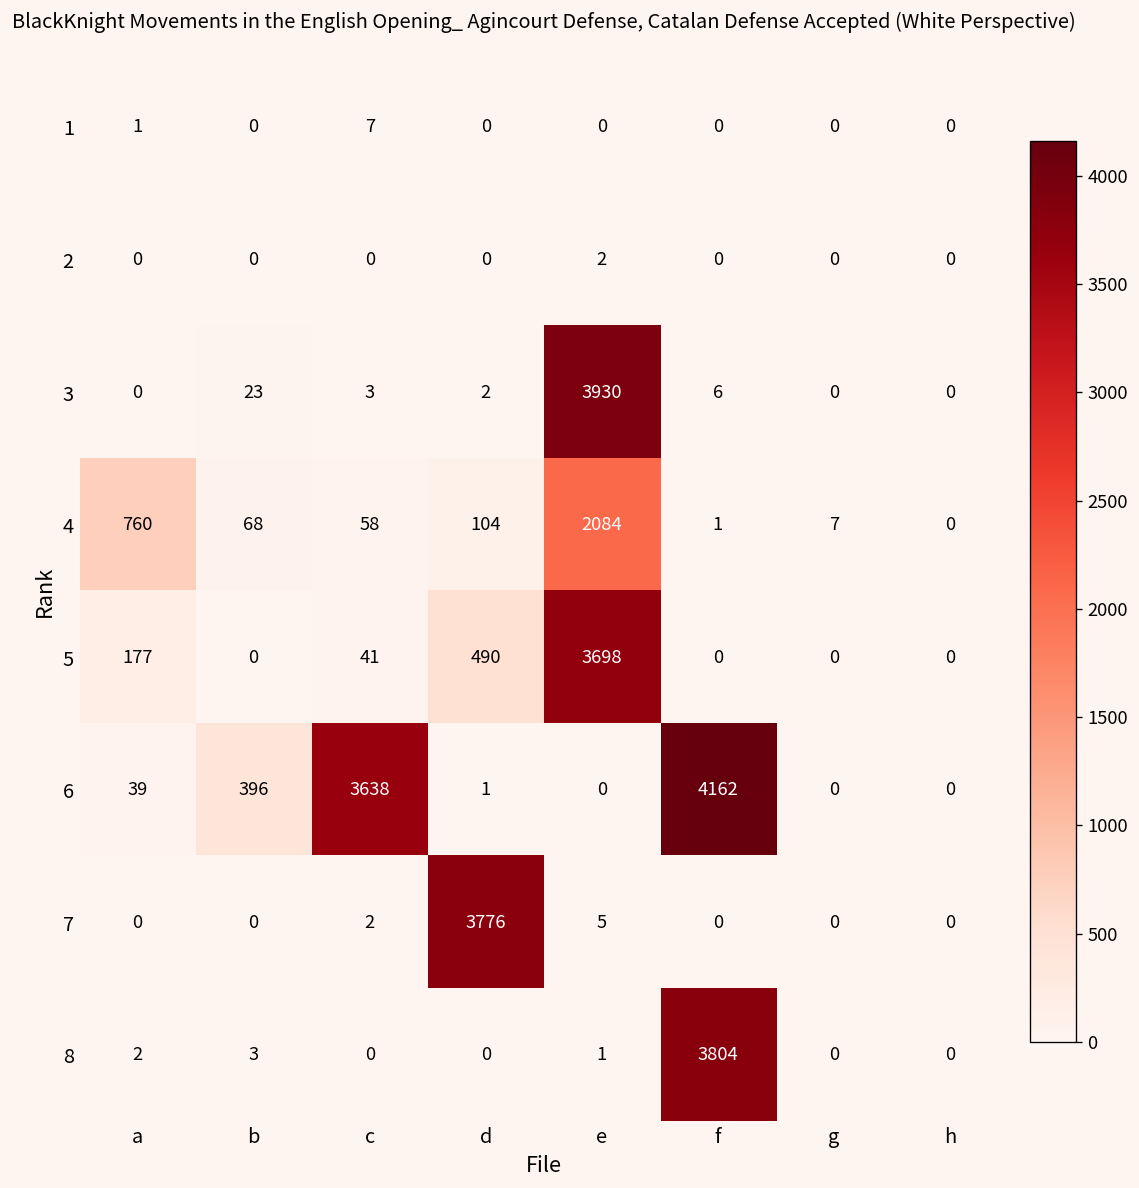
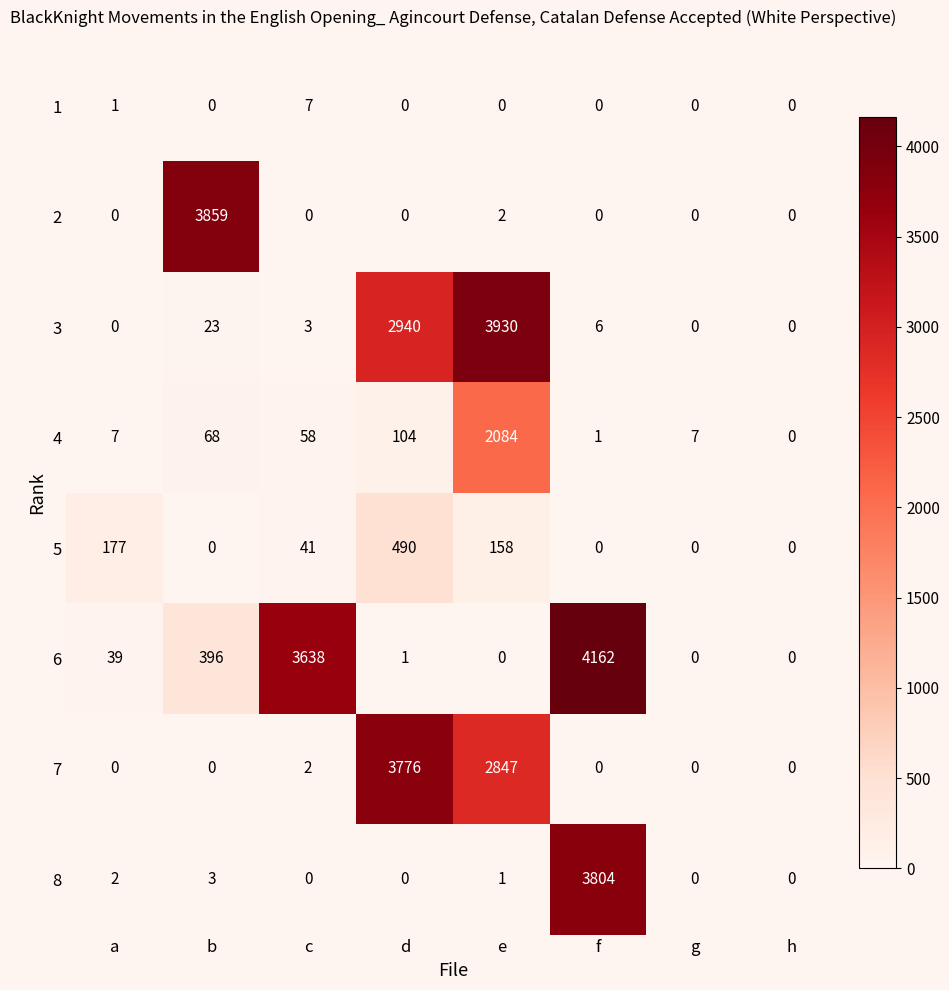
  {
    "1": {
      "a": 1,
      "b": 0,
      "c": 7,
      "d": 0,
      "e": 0,
      "f": 0,
      "g": 0,
      "h": 0
    },
    "2": {
      "a": 0,
-     "b": 0,
+     "b": 3859,
      "c": 0,
      "d": 0,
      "e": 2,
      "f": 0,
      "g": 0,
      "h": 0
    },
    "3": {
      "a": 0,
      "b": 23,
      "c": 3,
-     "d": 2,
+     "d": 2940,
      "e": 3930,
      "f": 6,
      "g": 0,
      "h": 0
    },
    "4": {
-     "a": 760,
+     "a": 7,
      "b": 68,
      "c": 58,
      "d": 104,
      "e": 2084,
      "f": 1,
      "g": 7,
      "h": 0
    },
    "5": {
      "a": 177,
      "b": 0,
      "c": 41,
      "d": 490,
-     "e": 3698,
+     "e": 158,
      "f": 0,
      "g": 0,
      "h": 0
    },
    "6": {
      "a": 39,
      "b": 396,
      "c": 3638,
      "d": 1,
      "e": 0,
      "f": 4162,
      "g": 0,
      "h": 0
    },
    "7": {
      "a": 0,
      "b": 0,
      "c": 2,
      "d": 3776,
-     "e": 5,
+     "e": 2847,
      "f": 0,
      "g": 0,
      "h": 0
    },
    "8": {
      "a": 2,
      "b": 3,
      "c": 0,
      "d": 0,
      "e": 1,
      "f": 3804,
      "g": 0,
      "h": 0
    }
  }
